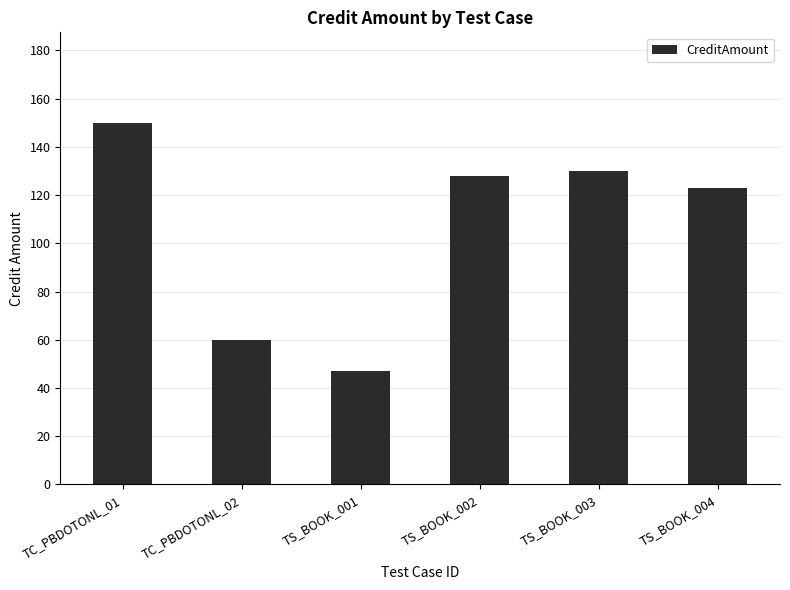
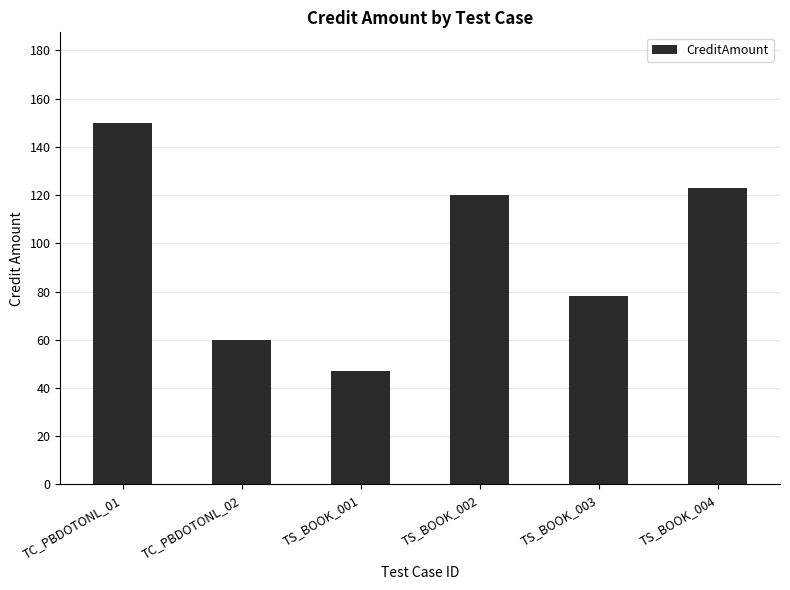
  {
    "TC_PBDOTONL_01": 150,
    "TC_PBDOTONL_02": 60,
    "TS_BOOK_001": 47,
-   "TS_BOOK_002": 128,
-   "TS_BOOK_003": 130,
+   "TS_BOOK_002": 120,
+   "TS_BOOK_003": 78,
    "TS_BOOK_004": 123
  }
